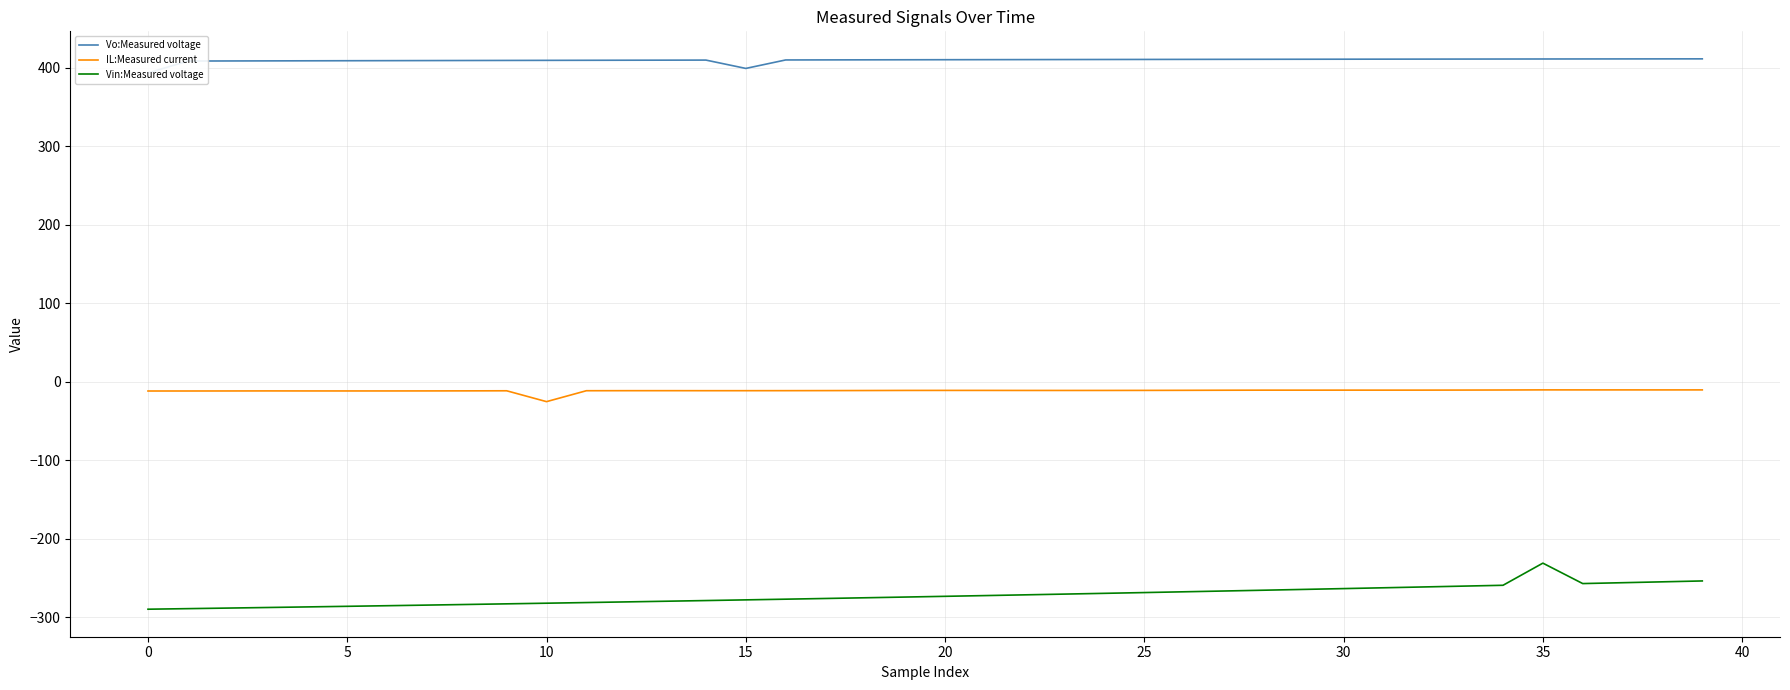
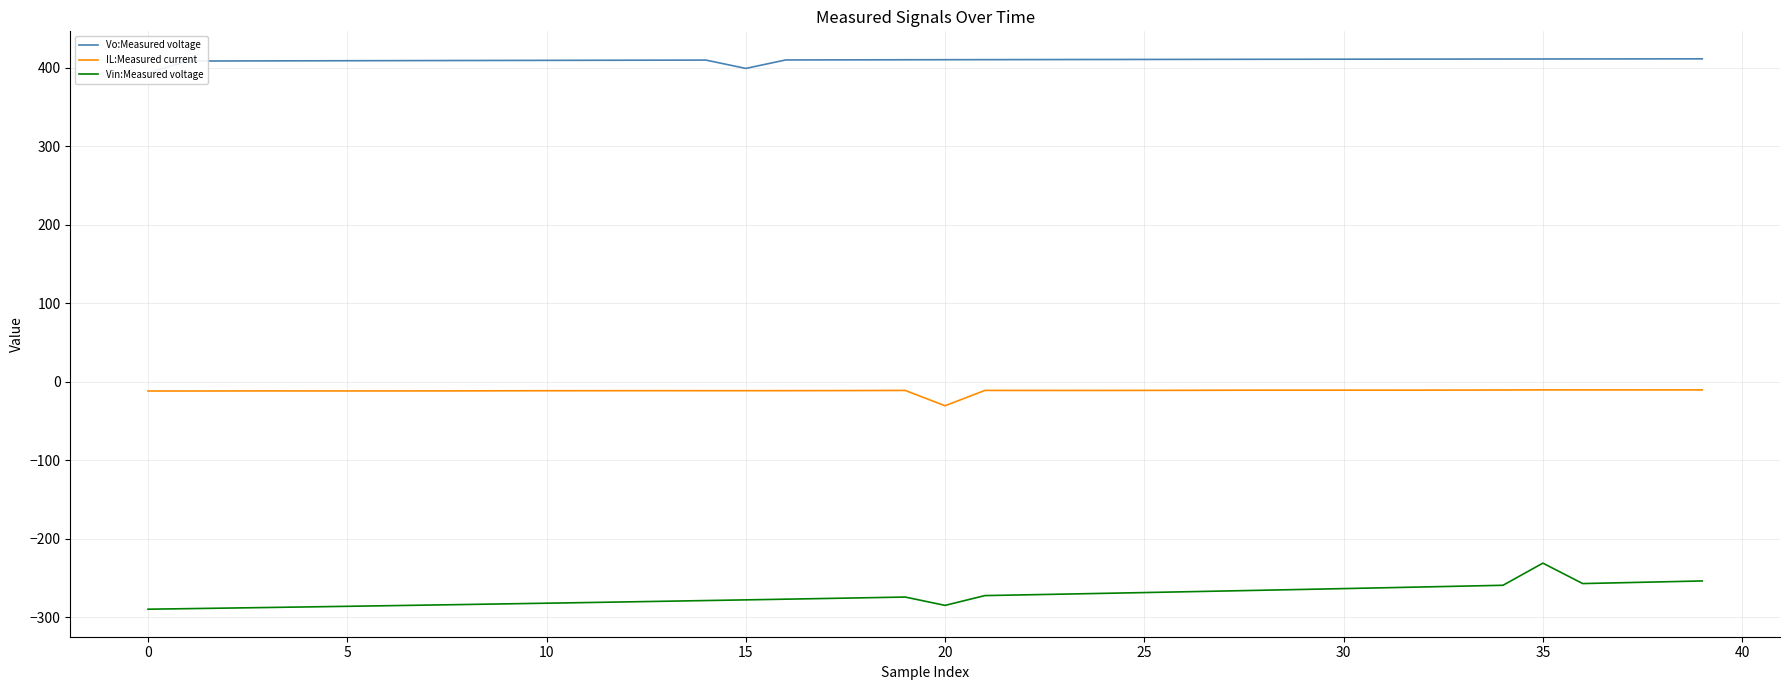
  {
    "Vo:Measured voltage": {
      "5": 410,
      "10": 410,
      "15": 400,
      "20": 410,
      "25": 410,
      "30": 410,
      "35": 410
    },
    "IL:Measured current": {
      "0": -10,
      "5": -10,
-     "10": -30,
+     "10": -10,
      "15": -10,
-     "20": -10,
+     "20": -30,
      "25": -10,
      "30": -10,
      "35": -10
    },
    "Vin:Measured voltage": {
      "0": -290,
      "5": -290,
      "10": -280,
      "15": -280,
-     "20": -270,
+     "20": -290,
      "25": -270,
      "30": -260,
      "35": -230
    }
  }
